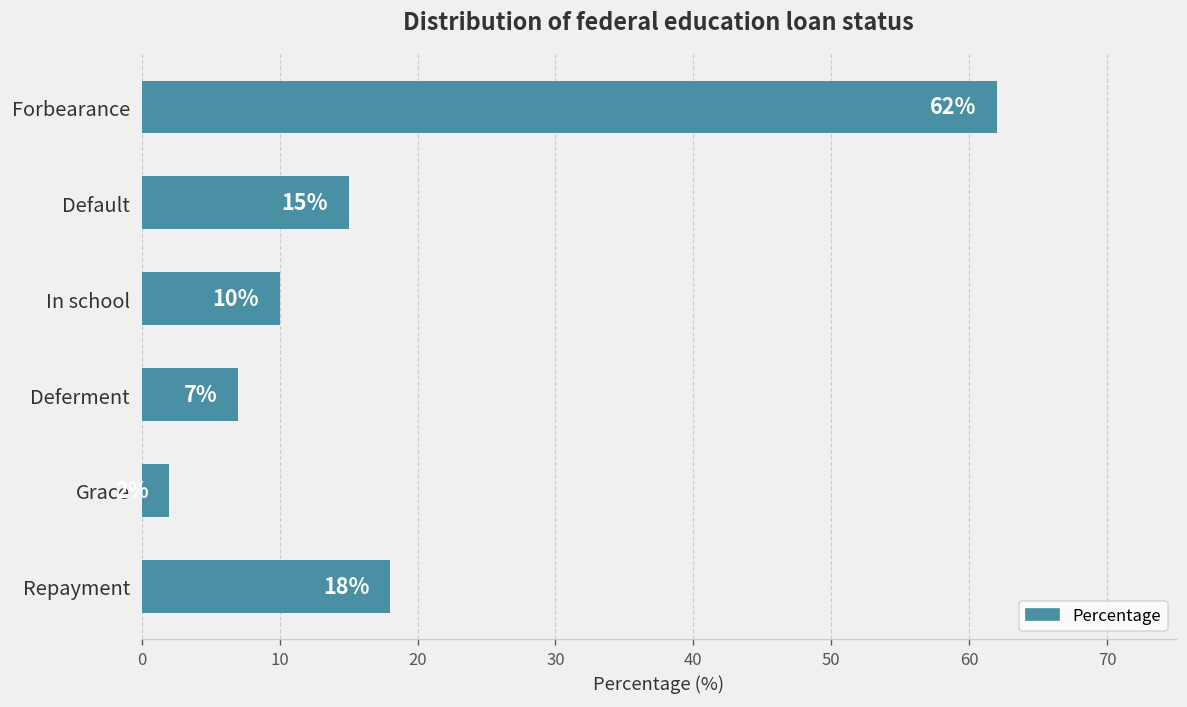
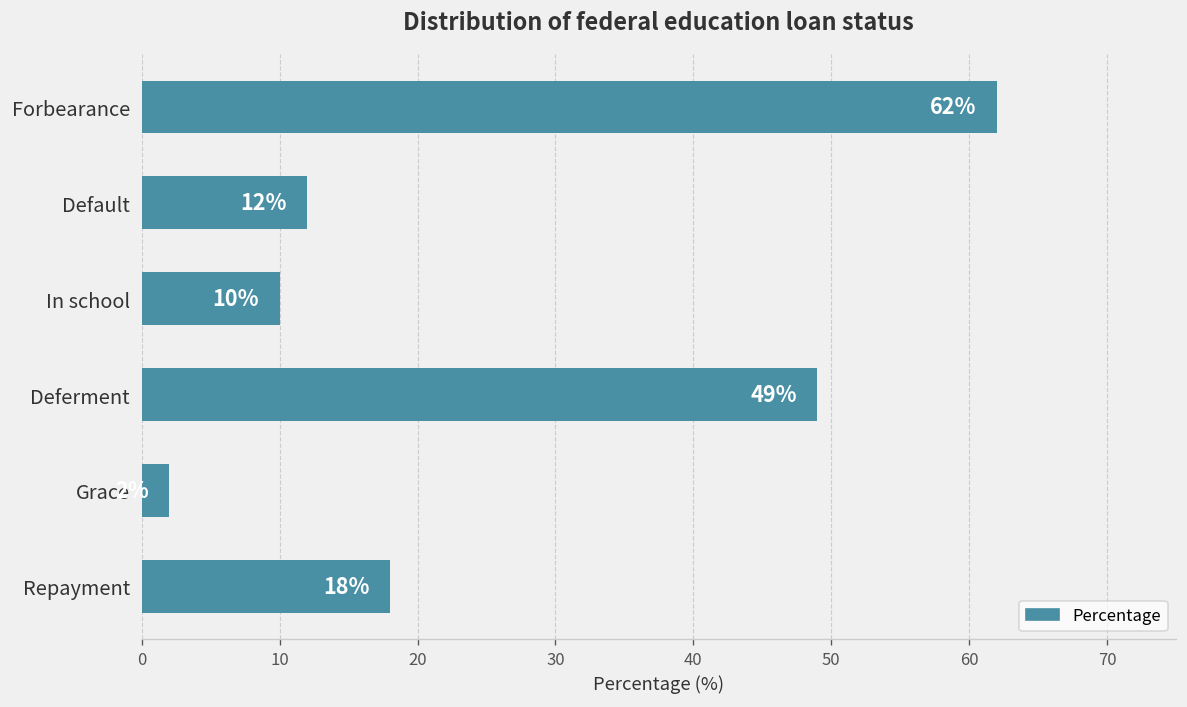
  {
    "Forbearance": "62%",
-   "Default": "15%",
+   "Default": "12%",
    "In school": "10%",
-   "Deferment": "7%",
+   "Deferment": "49%",
    "Repayment": "18%"
  }
